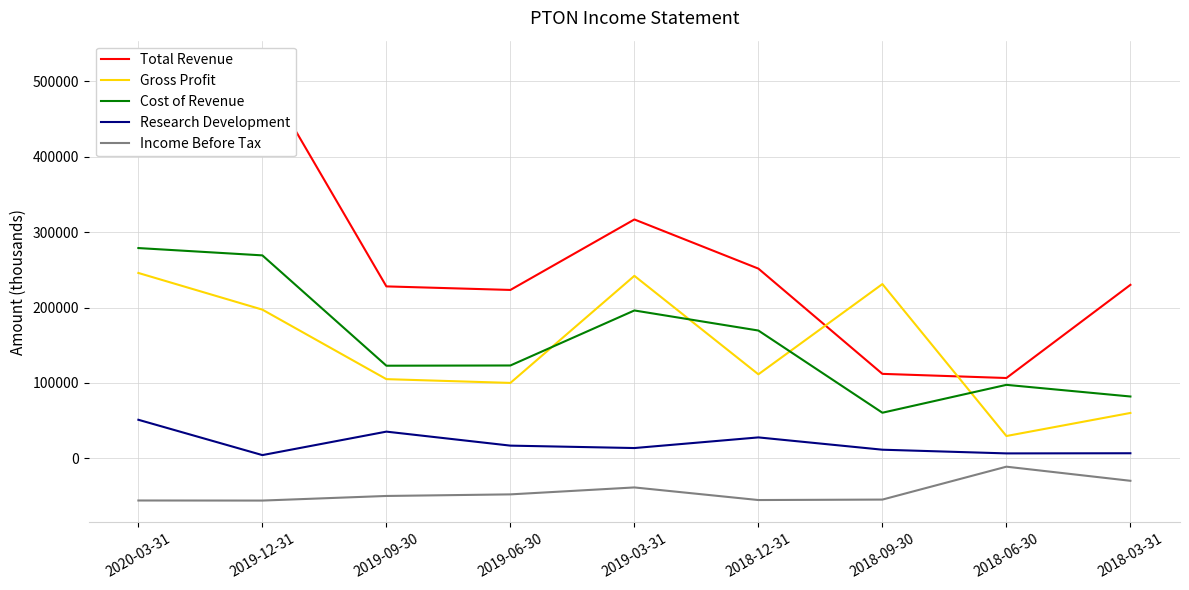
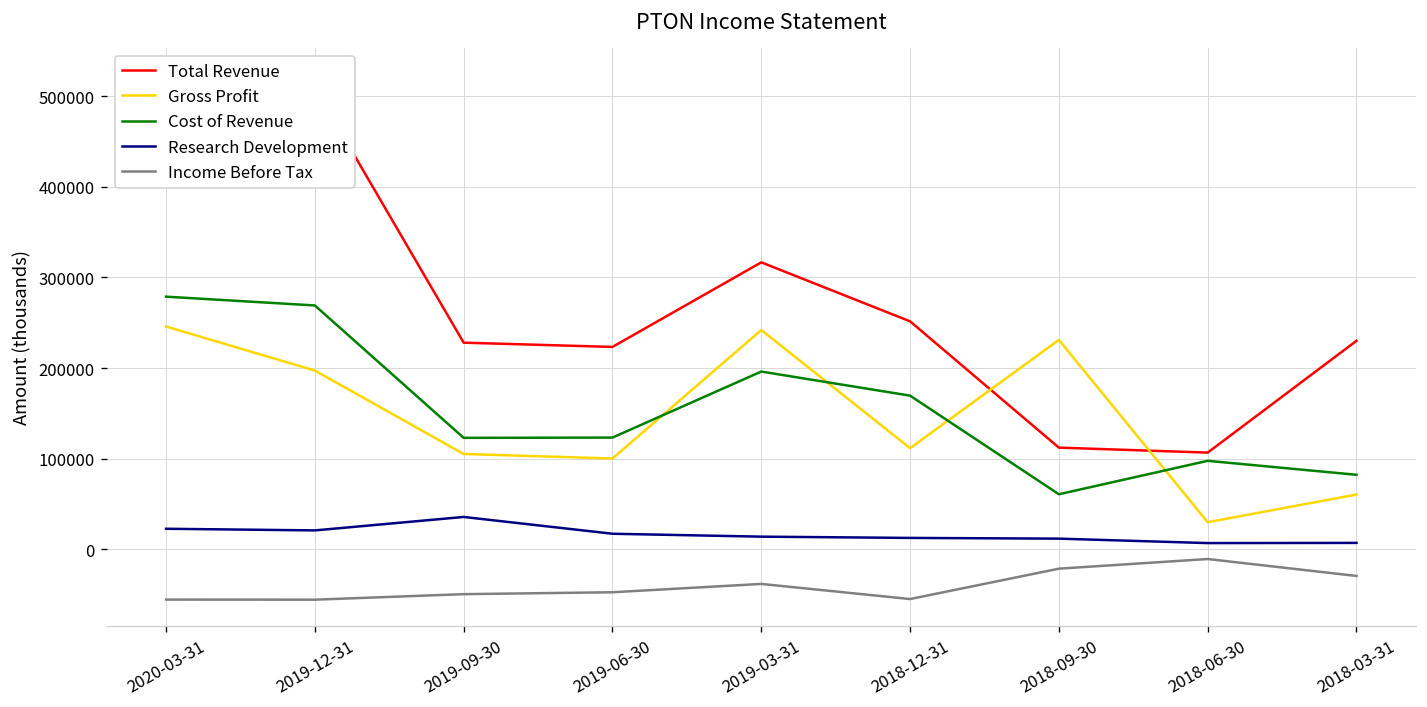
  {
    "Total Revenue": {
      "2019-09-30": 230000,
      "2019-06-30": 220000,
      "2019-03-31": 320000,
      "2018-12-31": 250000,
      "2018-09-30": 110000,
      "2018-06-30": 110000,
      "2018-03-31": 230000
    },
    "Gross Profit": {
      "2020-03-31": 250000,
      "2019-12-31": 200000,
      "2019-09-30": 110000,
      "2019-06-30": 100000,
      "2019-03-31": 240000,
      "2018-12-31": 110000,
      "2018-09-30": 230000,
      "2018-06-30": 30000,
      "2018-03-31": 60000
    },
    "Cost of Revenue": {
      "2020-03-31": 280000,
      "2019-12-31": 270000,
      "2019-09-30": 120000,
      "2019-06-30": 120000,
      "2019-03-31": 200000,
      "2018-12-31": 170000,
      "2018-09-30": 60000,
      "2018-06-30": 100000,
      "2018-03-31": 80000
    },
    "Research Development": {
-     "2020-03-31": 50000,
-     "2019-12-31": 0,
+     "2020-03-31": 20000,
+     "2019-12-31": 20000,
      "2019-09-30": 40000,
      "2019-06-30": 20000,
      "2019-03-31": 10000,
-     "2018-12-31": 30000,
+     "2018-12-31": 10000,
      "2018-09-30": 10000,
      "2018-06-30": 10000,
      "2018-03-31": 10000
    },
    "Income Before Tax": {
      "2020-03-31": -60000,
      "2019-12-31": -60000,
      "2019-09-30": -50000,
      "2019-06-30": -50000,
      "2019-03-31": -40000,
      "2018-12-31": -60000,
-     "2018-09-30": -50000,
+     "2018-09-30": -20000,
      "2018-06-30": -10000,
      "2018-03-31": -30000
    }
  }
